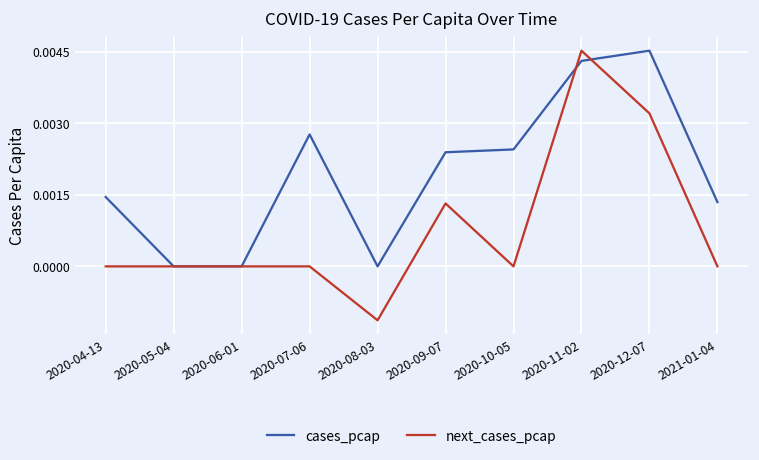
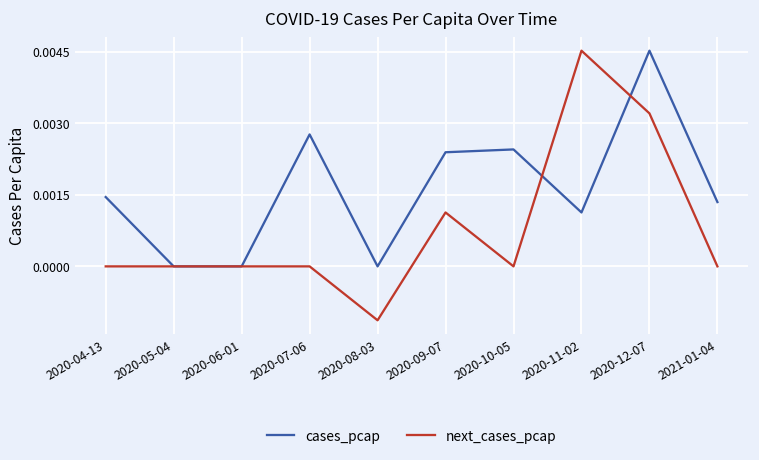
  {
    "cases_pcap": {
      "2020-04-13": 0.0015,
      "2020-07-06": 0.0028,
      "2020-08-03": 0.0000,
      "2020-09-07": 0.0024,
      "2020-10-05": 0.0025,
-     "2020-11-02": 0.0043,
+     "2020-11-02": 0.0011,
      "2020-12-07": 0.0045,
      "2021-01-04": 0.0013
    },
    "next_cases_pcap": {
      "2020-04-13": 0.0000,
      "2020-07-06": 0.0000,
      "2020-08-03": -0.0011,
-     "2020-09-07": 0.0013,
+     "2020-09-07": 0.0011,
      "2020-10-05": 0.0000,
      "2020-11-02": 0.0045,
      "2020-12-07": 0.0032,
      "2021-01-04": 0.0000
    }
  }
